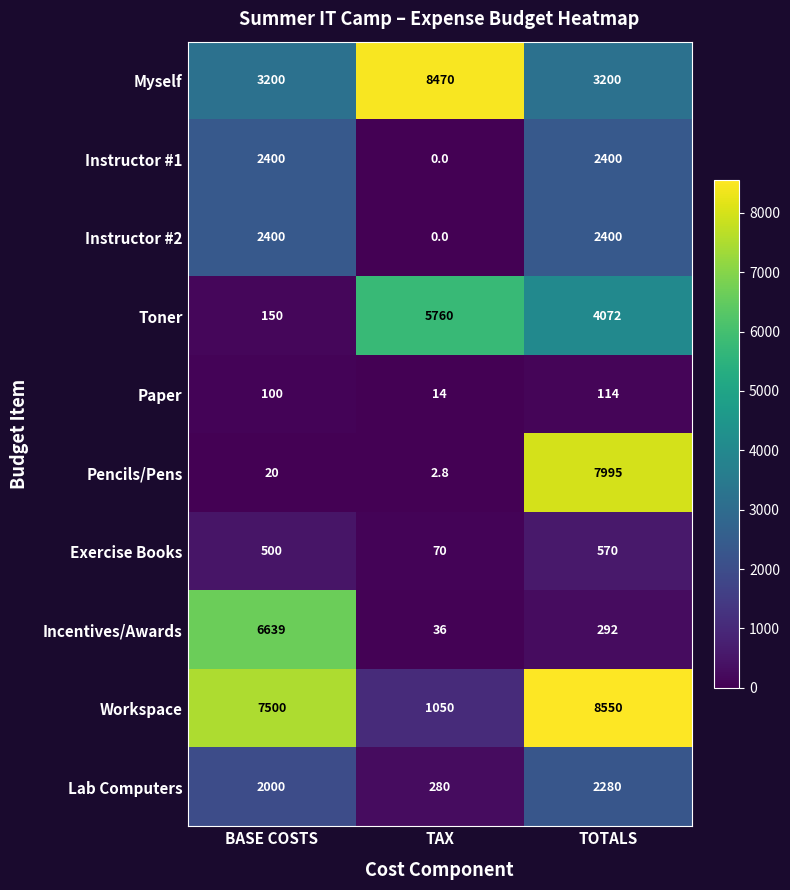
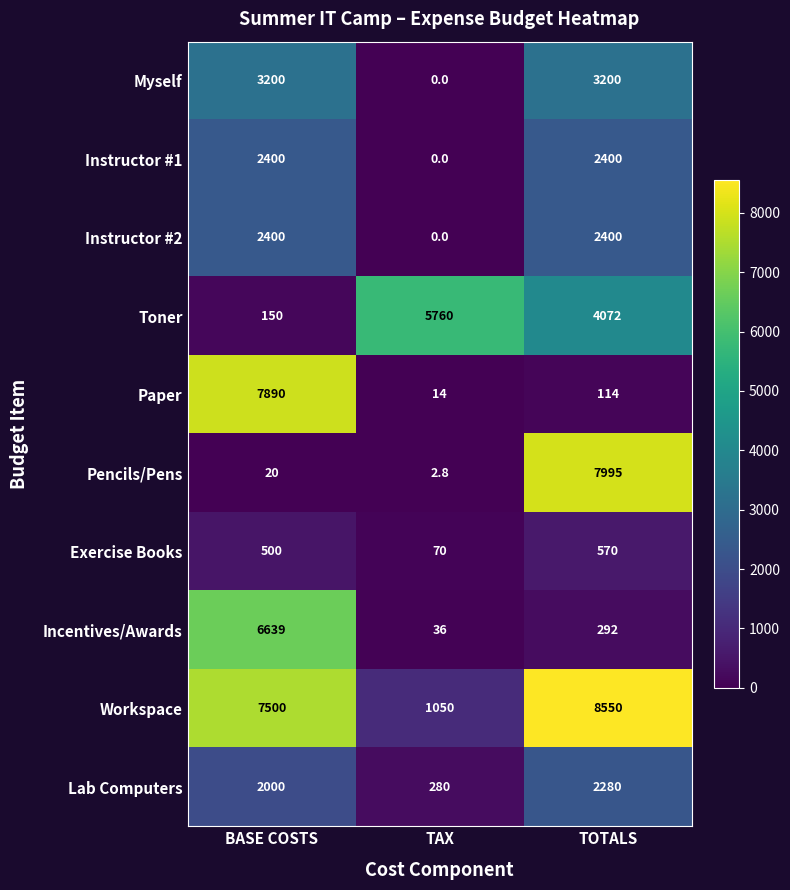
  {
    "Myself": {
      "BASE COSTS": 3200,
-     "TAX": 8470,
+     "TAX": 0.0,
      "TOTALS": 3200
    },
    "Instructor #1": {
      "BASE COSTS": 2400,
      "TAX": 0.0,
      "TOTALS": 2400
    },
    "Instructor #2": {
      "BASE COSTS": 2400,
      "TAX": 0.0,
      "TOTALS": 2400
    },
    "Toner": {
      "BASE COSTS": 150,
      "TAX": 5760,
      "TOTALS": 4072
    },
    "Paper": {
-     "BASE COSTS": 100,
+     "BASE COSTS": 7890,
      "TAX": 14,
      "TOTALS": 114
    },
    "Pencils/Pens": {
      "BASE COSTS": 20,
      "TAX": 2.8,
      "TOTALS": 7995
    },
    "Exercise Books": {
      "BASE COSTS": 500,
      "TAX": 70,
      "TOTALS": 570
    },
    "Incentives/Awards": {
      "BASE COSTS": 6639,
      "TAX": 36,
      "TOTALS": 292
    },
    "Workspace": {
      "BASE COSTS": 7500,
      "TAX": 1050,
      "TOTALS": 8550
    },
    "Lab Computers": {
      "BASE COSTS": 2000,
      "TAX": 280,
      "TOTALS": 2280
    }
  }
